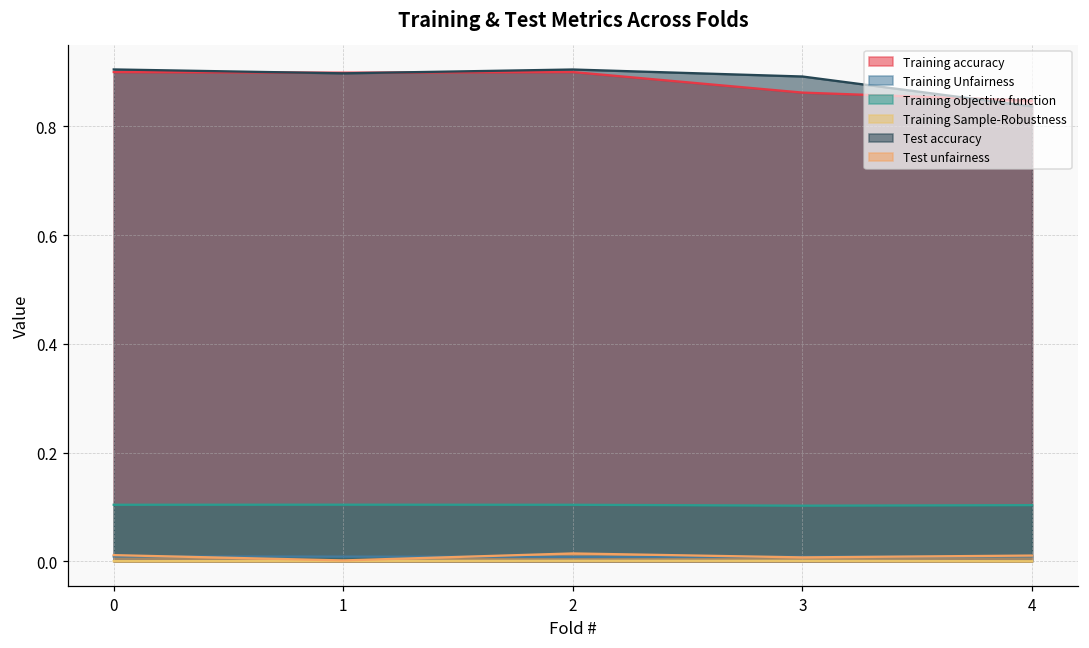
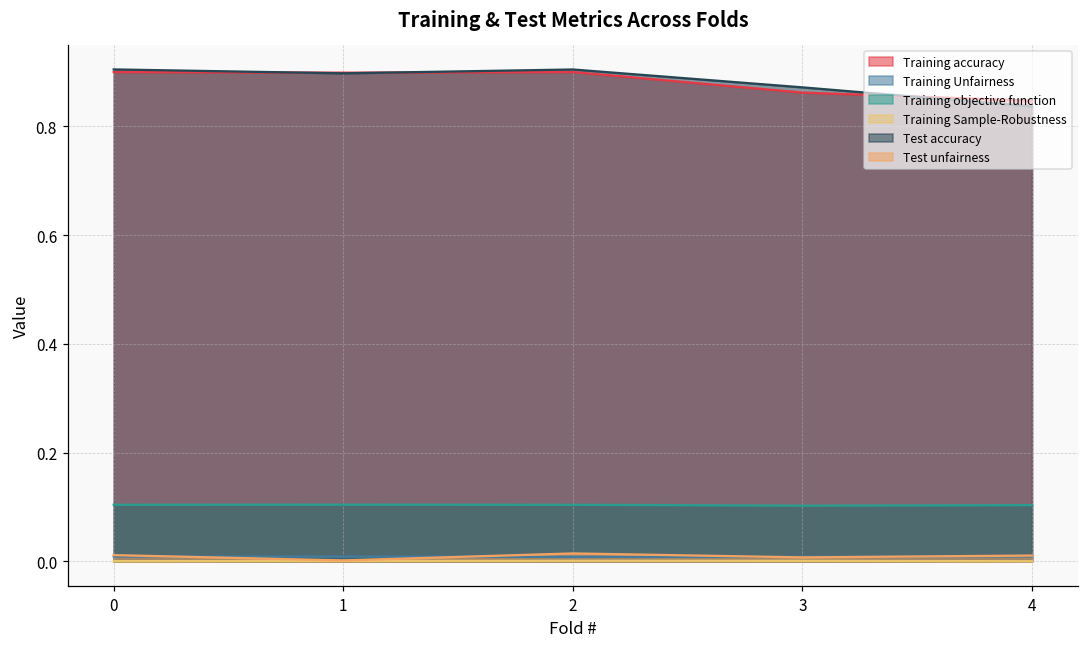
  {
    "Training accuracy": {
      "3": 0.86
    },
    "Test accuracy": {
-     "3": 0.89
+     "3": 0.87
    }
  }
